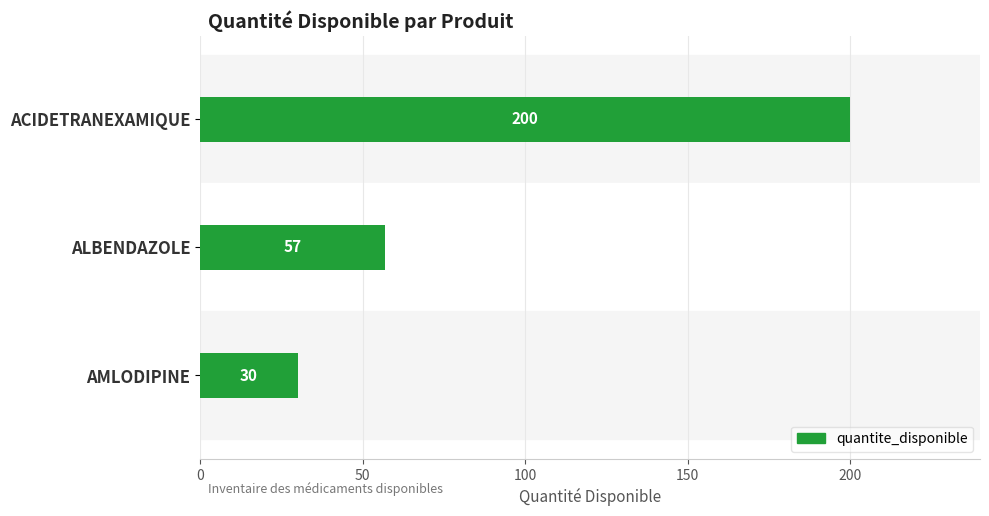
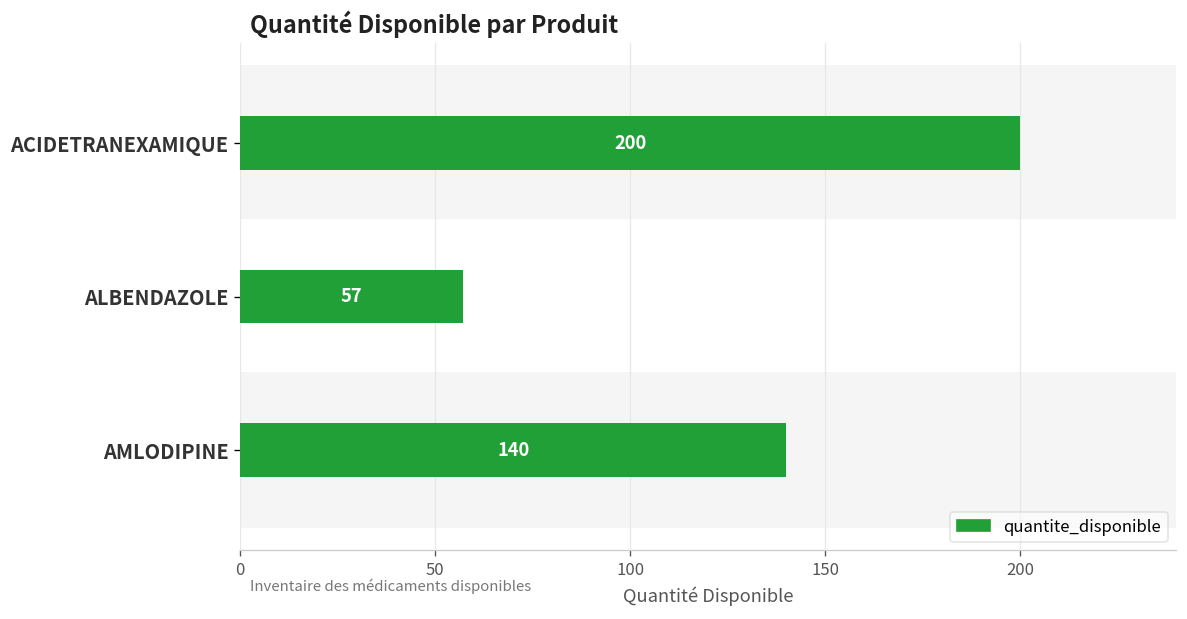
  {
    "ACIDETRANEXAMIQUE": 200,
    "ALBENDAZOLE": 57,
-   "AMLODIPINE": 30
+   "AMLODIPINE": 140
  }
